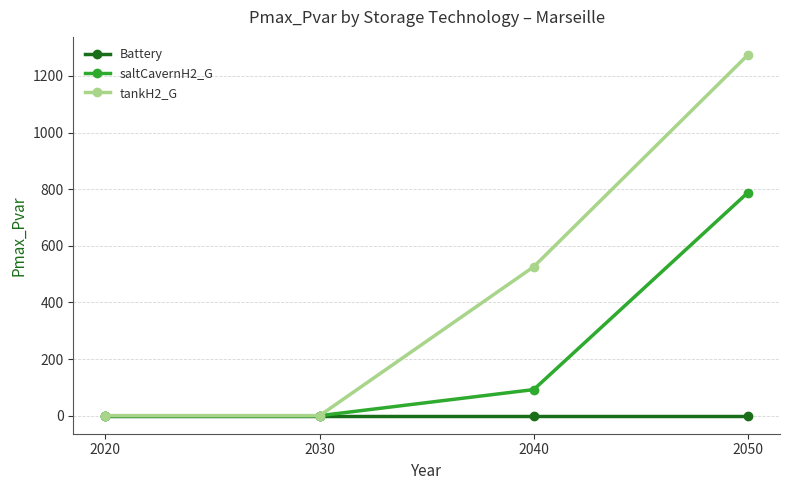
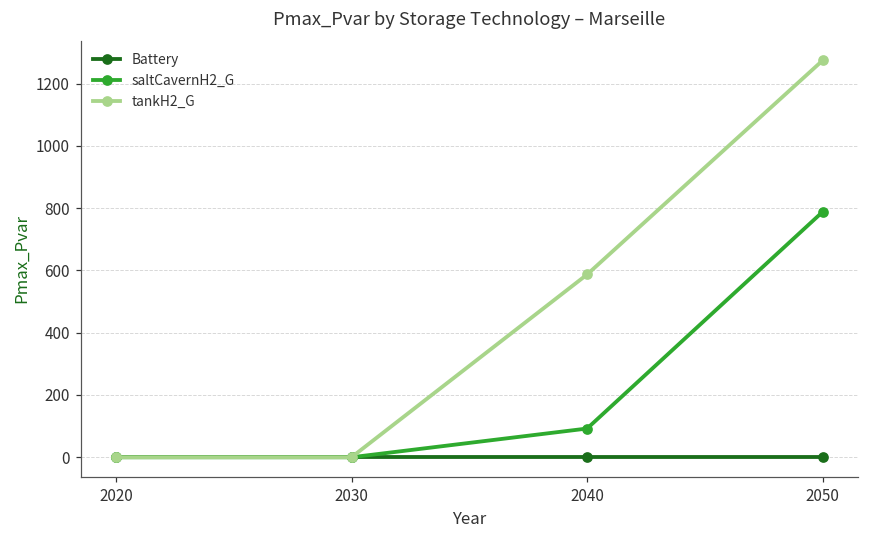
  {
    "Battery": {
      "2040": 0,
      "2050": 0
    },
    "saltCavernH2_G": {
      "2040": 90,
      "2050": 790
    },
    "tankH2_G": {
-     "2040": 530,
+     "2040": 590,
      "2050": 1270
    }
  }
